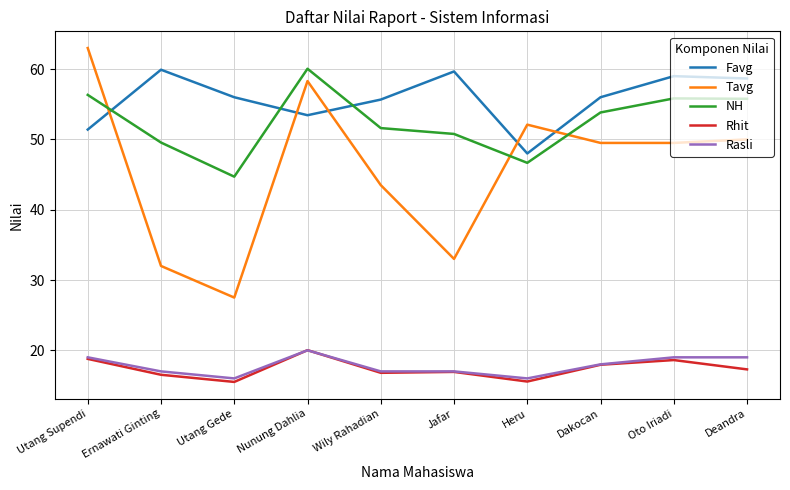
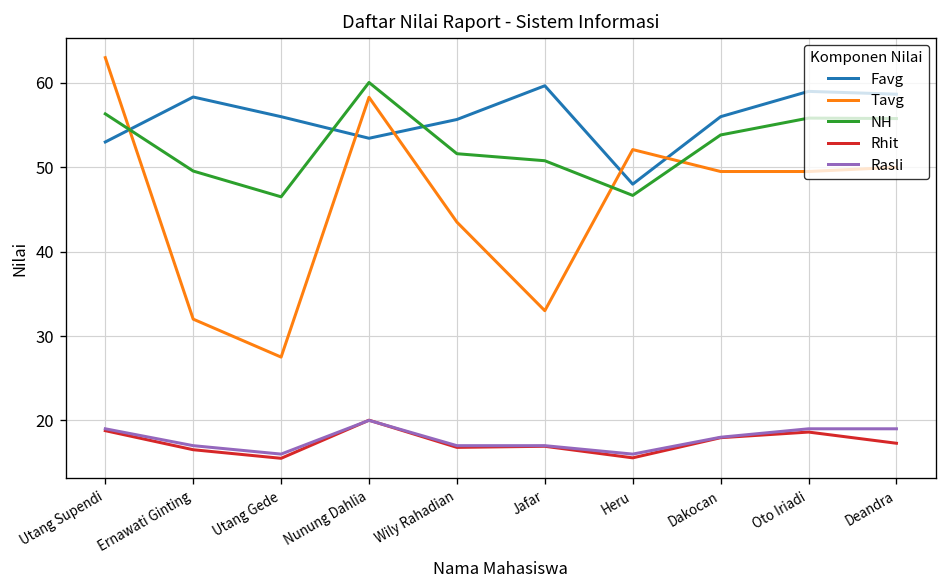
  {
    "Favg": {
-     "Utang Supendi": 51,
-     "Ernawati Ginting": 60,
+     "Utang Supendi": 53,
+     "Ernawati Ginting": 58,
      "Utang Gede": 56,
      "Nunung Dahlia": 53,
      "Wily Rahadian": 56,
      "Jafar": 60,
      "Heru": 48,
      "Dakocan": 56
    },
    "Tavg": {
      "Utang Supendi": 63,
      "Ernawati Ginting": 32,
      "Utang Gede": 28,
      "Nunung Dahlia": 58,
      "Wily Rahadian": 44,
      "Jafar": 33,
      "Heru": 52,
      "Dakocan": 50
    },
    "NH": {
      "Utang Supendi": 56,
      "Ernawati Ginting": 50,
-     "Utang Gede": 45,
+     "Utang Gede": 47,
      "Nunung Dahlia": 60,
      "Wily Rahadian": 52,
      "Jafar": 51,
      "Heru": 47,
      "Dakocan": 54
    },
    "Rhit": {
      "Ernawati Ginting": 17,
      "Utang Gede": 16,
      "Heru": 16,
      "Oto Iriadi": 19,
      "Deandra": 17
    },
    "Rasli": {
      "Ernawati Ginting": 17,
      "Utang Gede": 16,
      "Heru": 16,
      "Oto Iriadi": 19,
      "Deandra": 19
    }
  }
